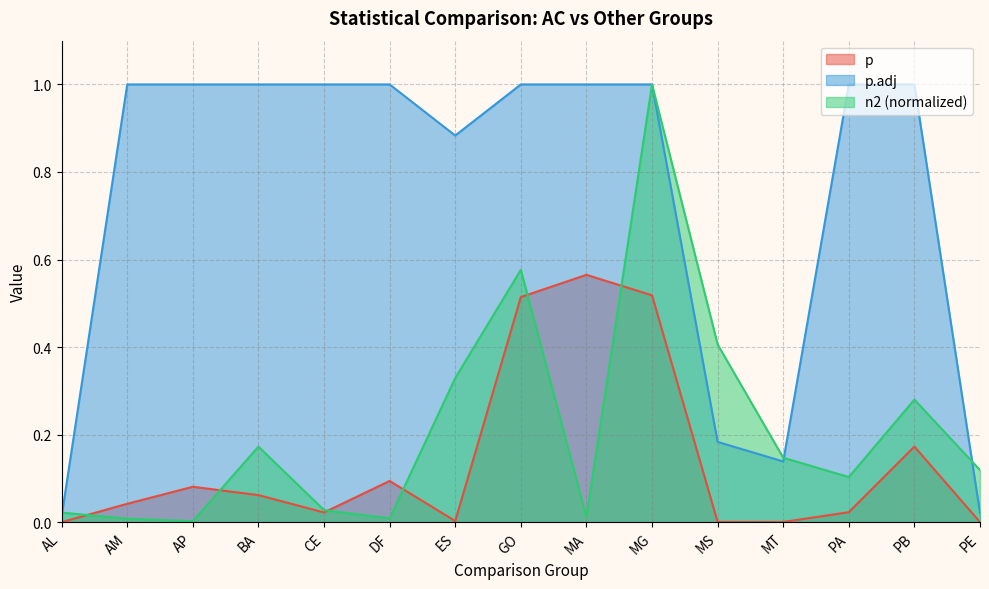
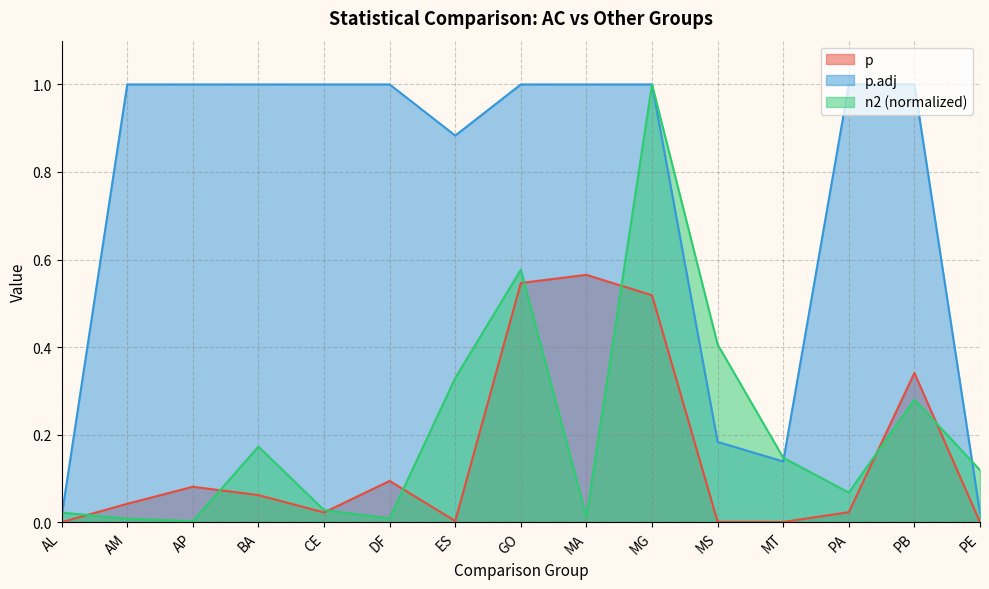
  {
    "p": {
      "AL": 0.00,
      "AM": 0.04,
      "AP": 0.08,
      "BA": 0.06,
      "DF": 0.09,
      "ES": 0.00,
-     "GO": 0.51,
+     "GO": 0.55,
      "MA": 0.56,
      "MG": 0.52,
      "MS": 0.00,
      "MT": 0.00,
      "PA": 0.02,
-     "PB": 0.17,
+     "PB": 0.34,
      "PE": 0.00
    },
    "p.adj": {
      "AL": 0.01,
      "AM": 1.00,
      "AP": 1.00,
      "BA": 1.00,
      "CE": 1.00,
      "DF": 1.00,
      "ES": 0.88,
      "GO": 1.00,
      "MA": 1.00,
      "MS": 0.18,
      "MT": 0.14,
      "PE": 0.02
    },
    "n2 (normalized)": {
      "AL": 0.02,
      "AM": 0.01,
      "AP": 0.00,
      "BA": 0.17,
      "DF": 0.01,
      "ES": 0.33,
      "GO": 0.58,
      "MA": 0.01,
      "MS": 0.41,
      "MT": 0.15,
-     "PA": 0.10,
+     "PA": 0.07,
      "PB": 0.28,
      "PE": 0.12
    }
  }
